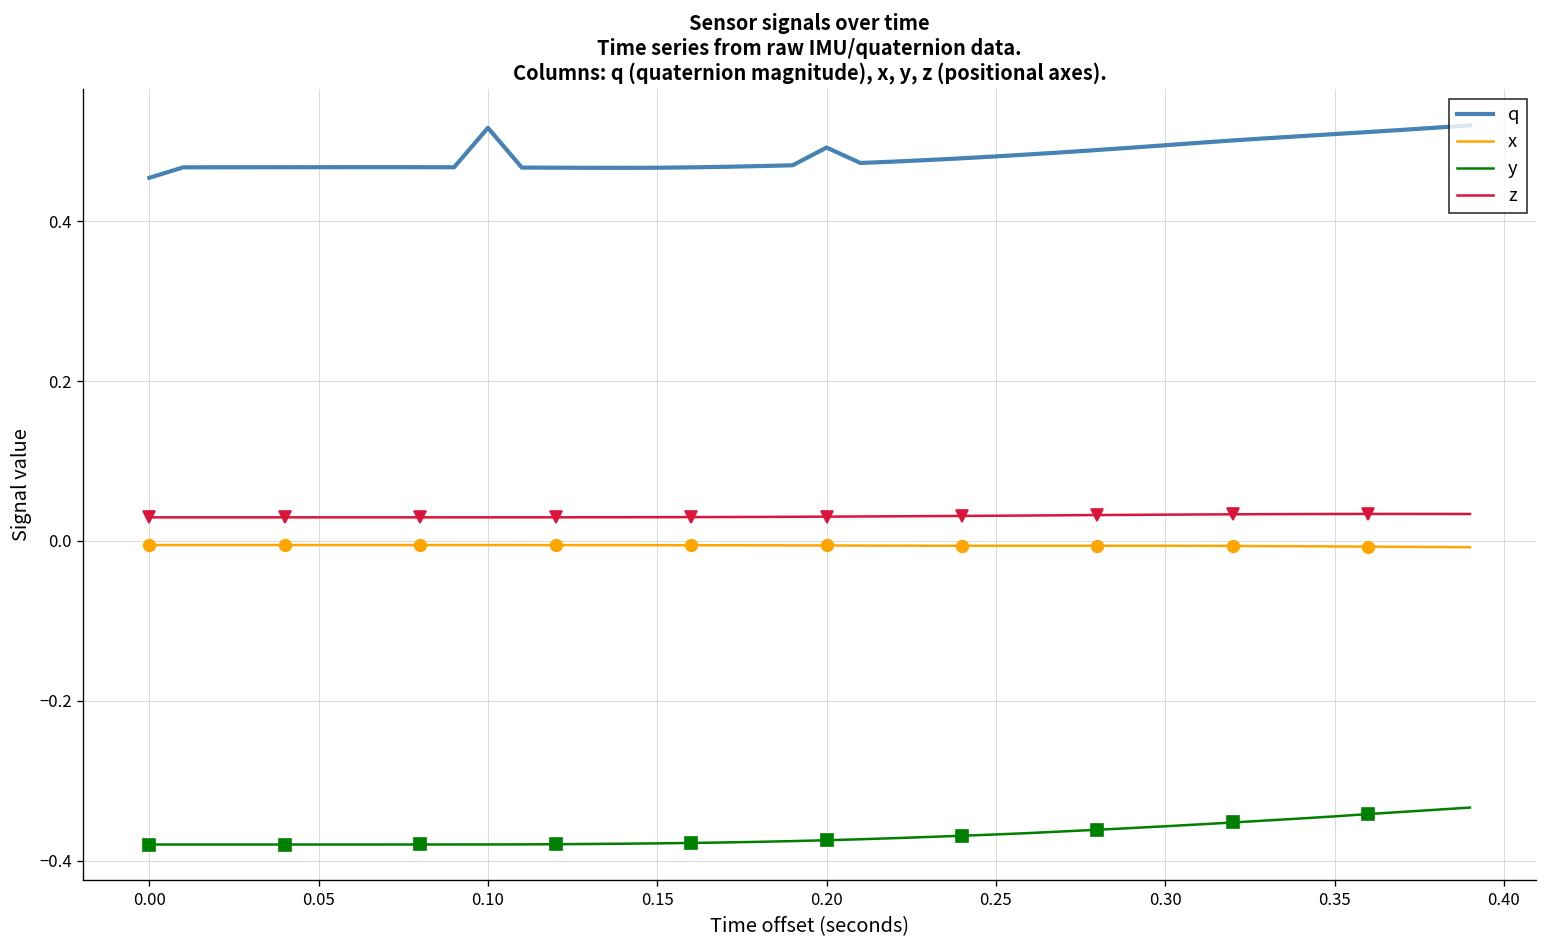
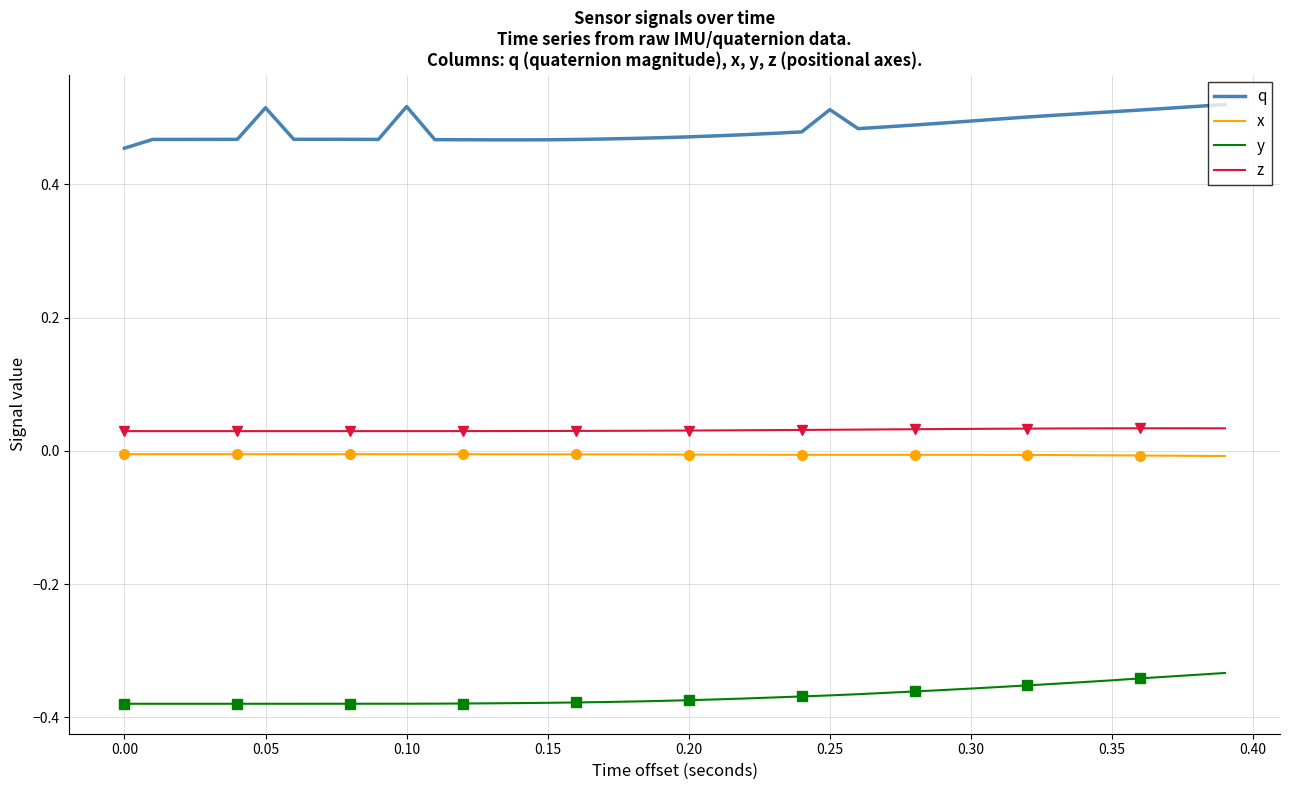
  {
    "q": {
      "0.00": 0.45,
-     "0.05": 0.47,
+     "0.05": 0.51,
      "0.10": 0.52,
      "0.15": 0.47,
-     "0.20": 0.49,
-     "0.25": 0.48,
+     "0.20": 0.47,
+     "0.25": 0.51,
      "0.30": 0.49,
      "0.35": 0.51
    }
  }
